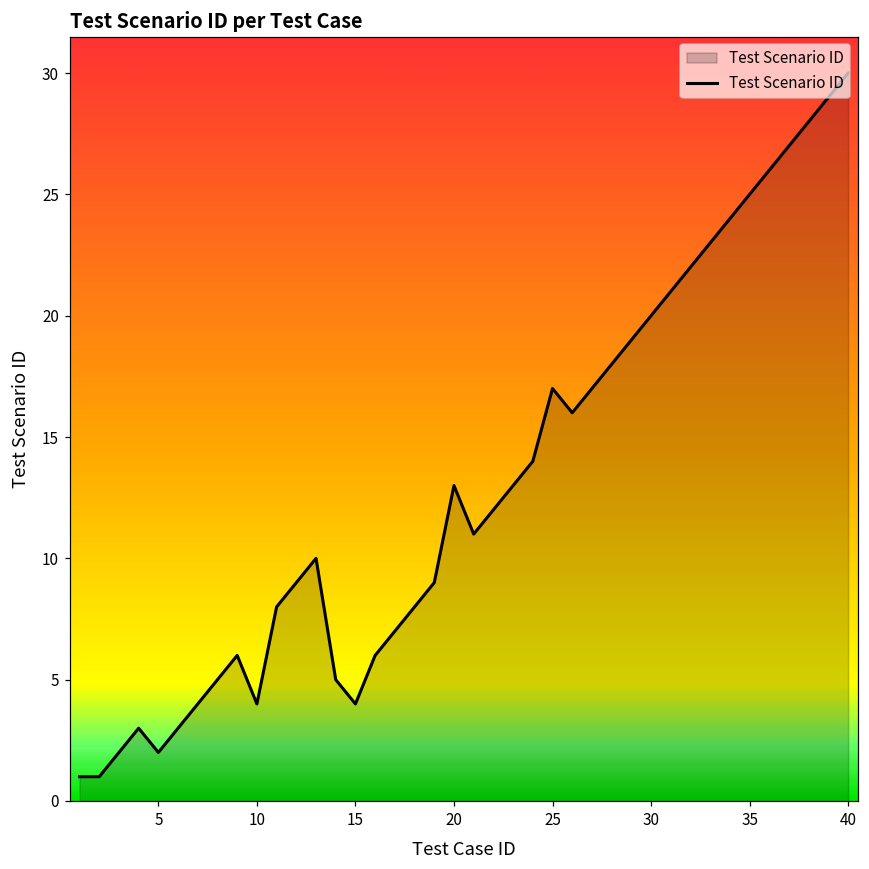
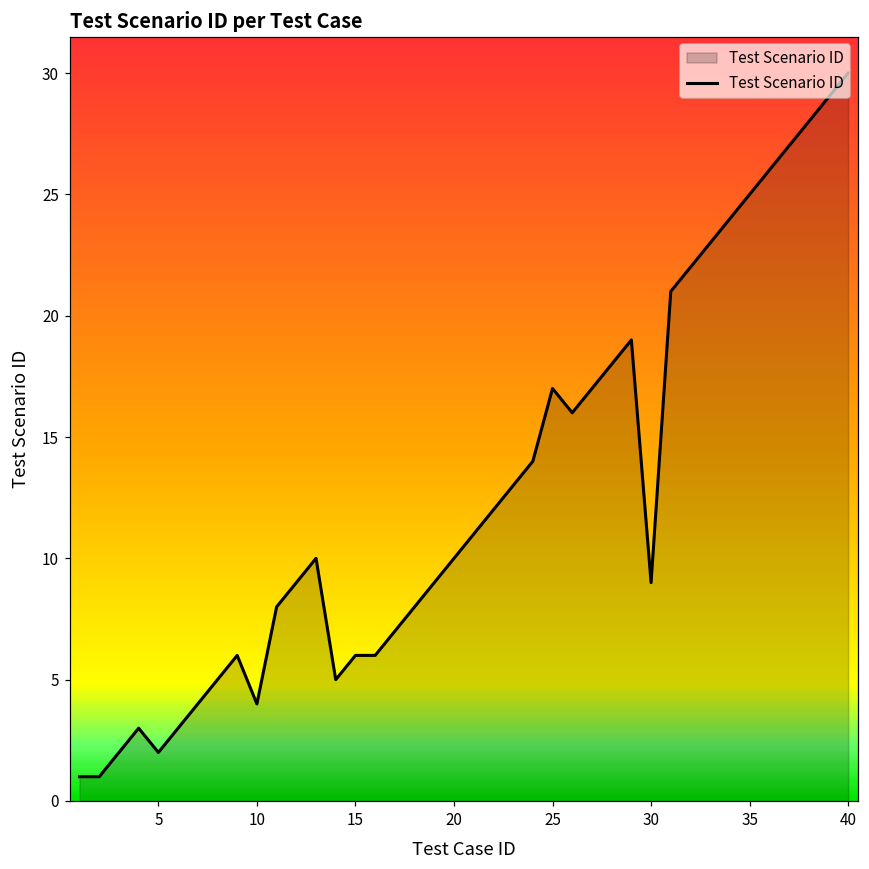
  {
    "5": 2,
    "10": 4,
-   "15": 4,
-   "20": 13,
+   "15": 6,
+   "20": 10,
    "25": 17,
-   "30": 20,
+   "30": 9,
    "35": 25
  }
